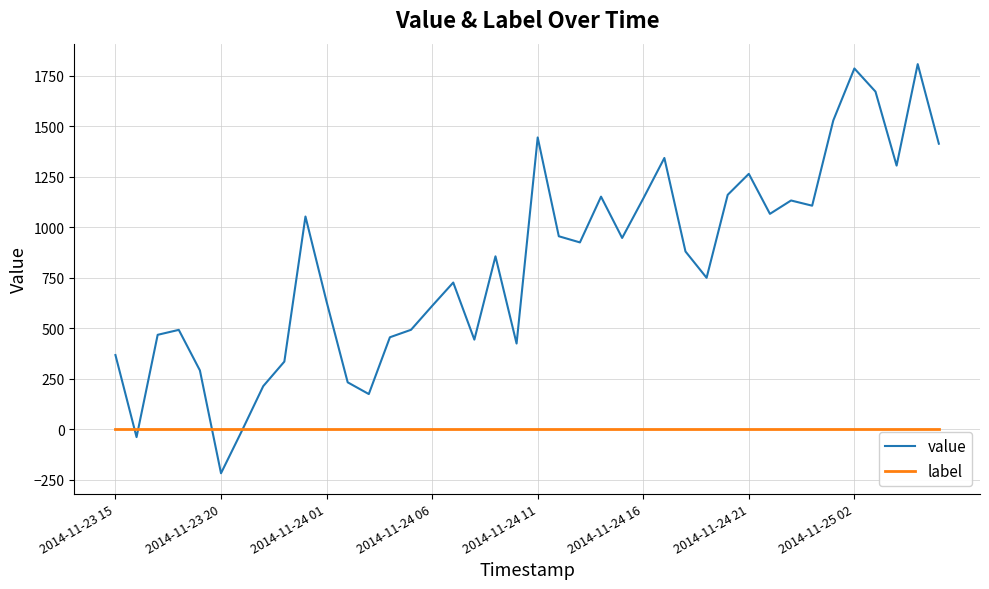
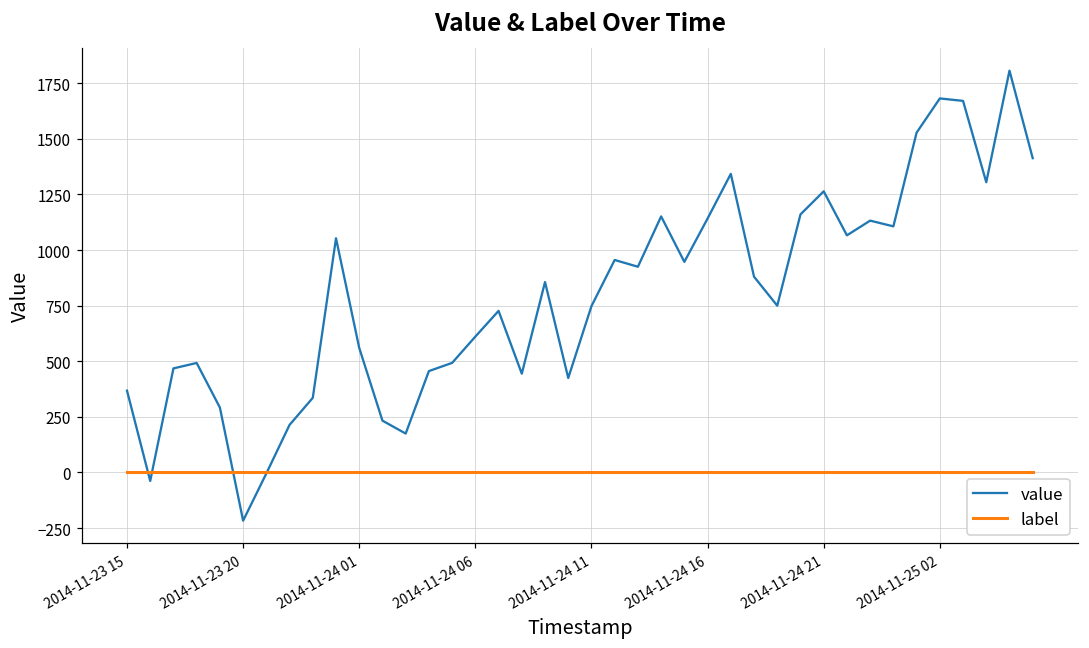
  {
    "value": {
      "2014-11-23 15": 370,
      "2014-11-23 20": -220,
-     "2014-11-24 01": 630,
+     "2014-11-24 01": 560,
      "2014-11-24 06": 610,
-     "2014-11-24 11": 1440,
+     "2014-11-24 11": 750,
      "2014-11-24 16": 1140,
      "2014-11-24 21": 1260,
-     "2014-11-25 02": 1790
+     "2014-11-25 02": 1680
    },
    "label": {
      "2014-11-23 15": 0,
      "2014-11-23 20": 0,
      "2014-11-24 01": 0,
      "2014-11-24 06": 0,
      "2014-11-24 11": 0,
      "2014-11-24 16": 0,
      "2014-11-24 21": 0,
      "2014-11-25 02": 0
    }
  }
